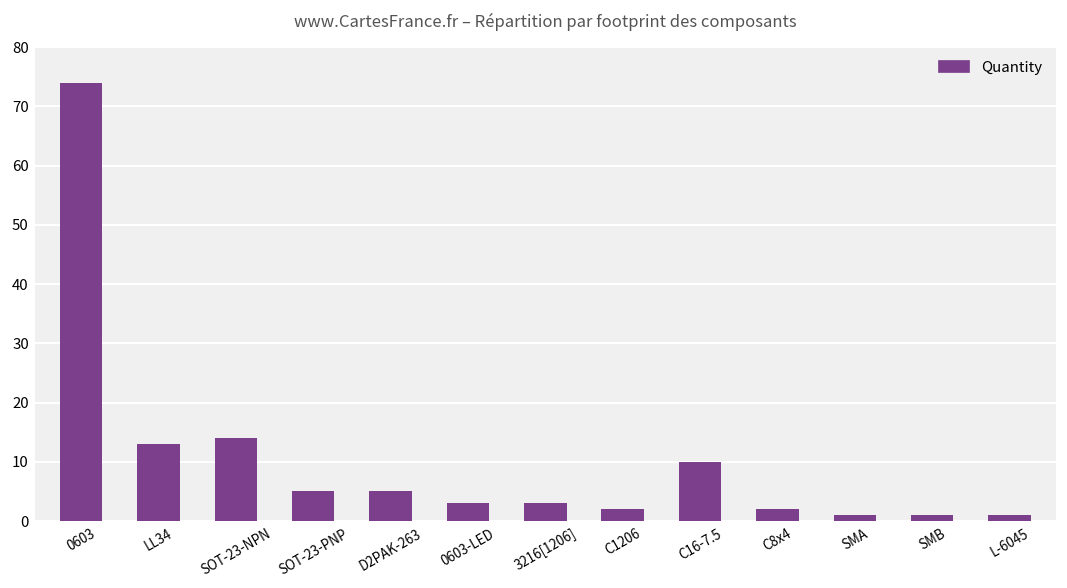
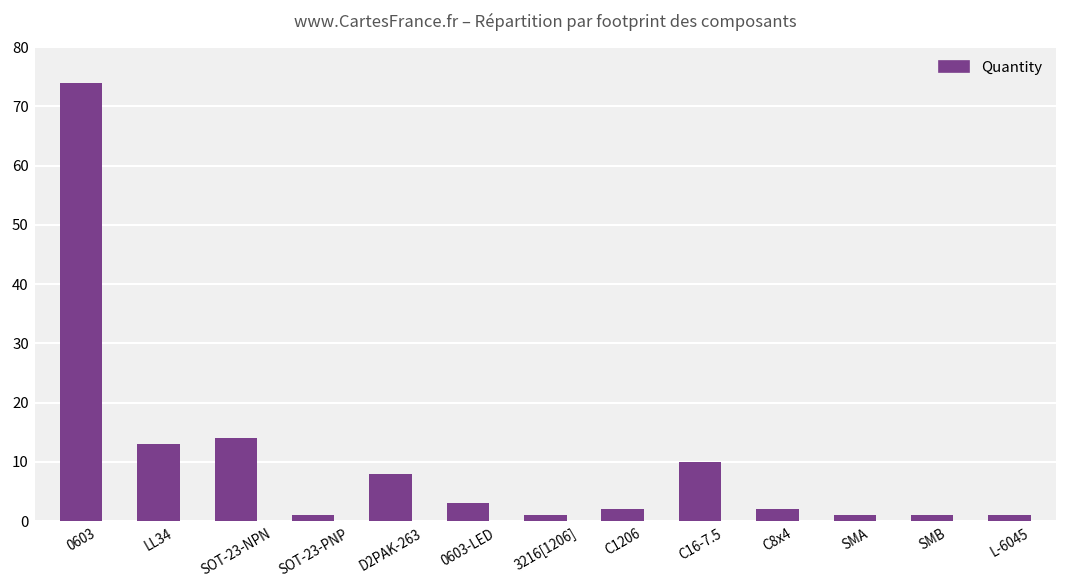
  {
    "0603": 74,
    "LL34": 13,
    "SOT-23-NPN": 14,
-   "SOT-23-PNP": 5,
-   "D2PAK-263": 5,
+   "SOT-23-PNP": 1,
+   "D2PAK-263": 8,
    "0603-LED": 3,
-   "3216[1206]": 3,
+   "3216[1206]": 1,
    "C1206": 2,
    "C16-7.5": 10,
    "C8x4": 2,
    "SMA": 1,
    "SMB": 1,
    "L-6045": 1
  }
